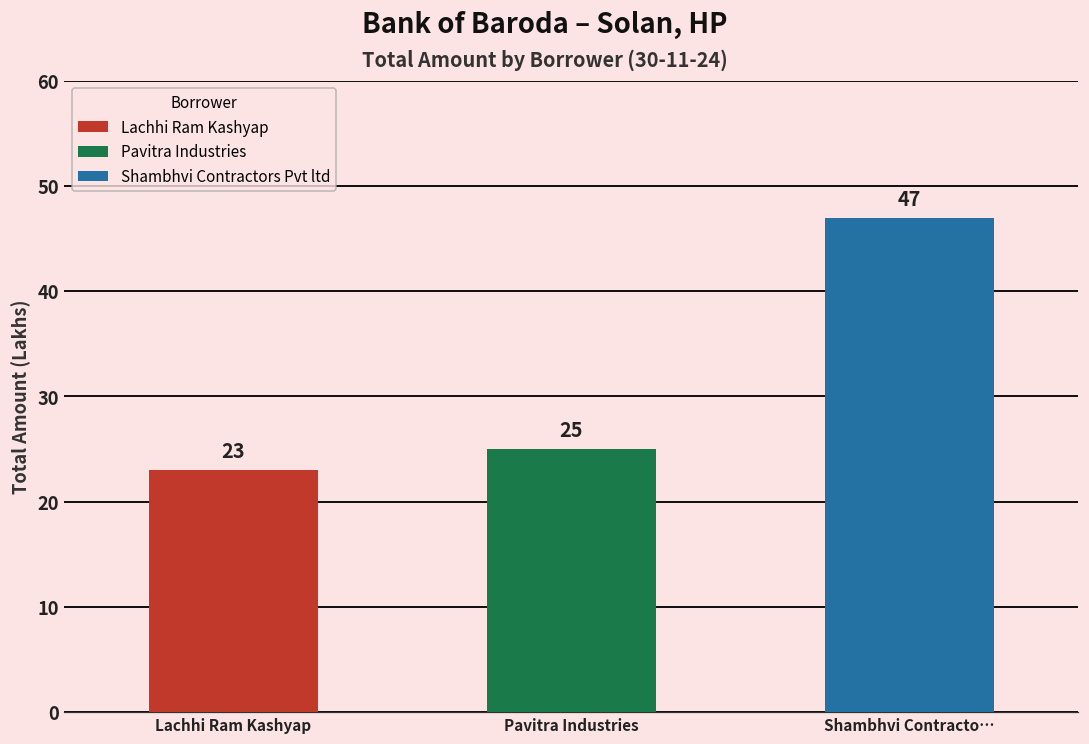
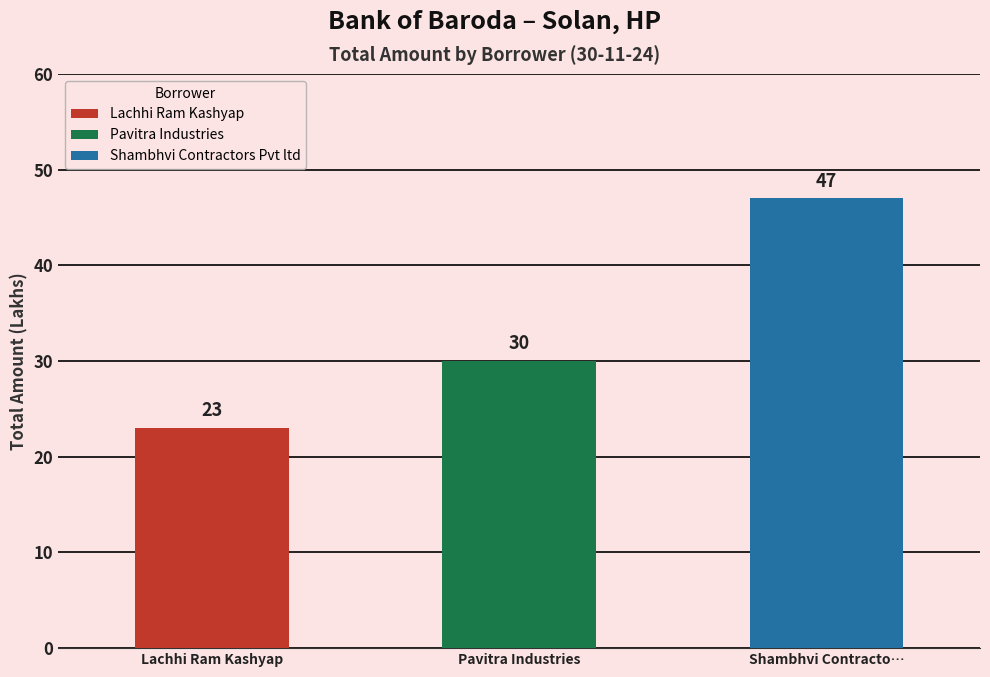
  {
    "Lachhi Ram Kashyap": 23,
-   "Pavitra Industries": 25,
+   "Pavitra Industries": 30,
    "Shambhvi Contracto…": 47
  }
